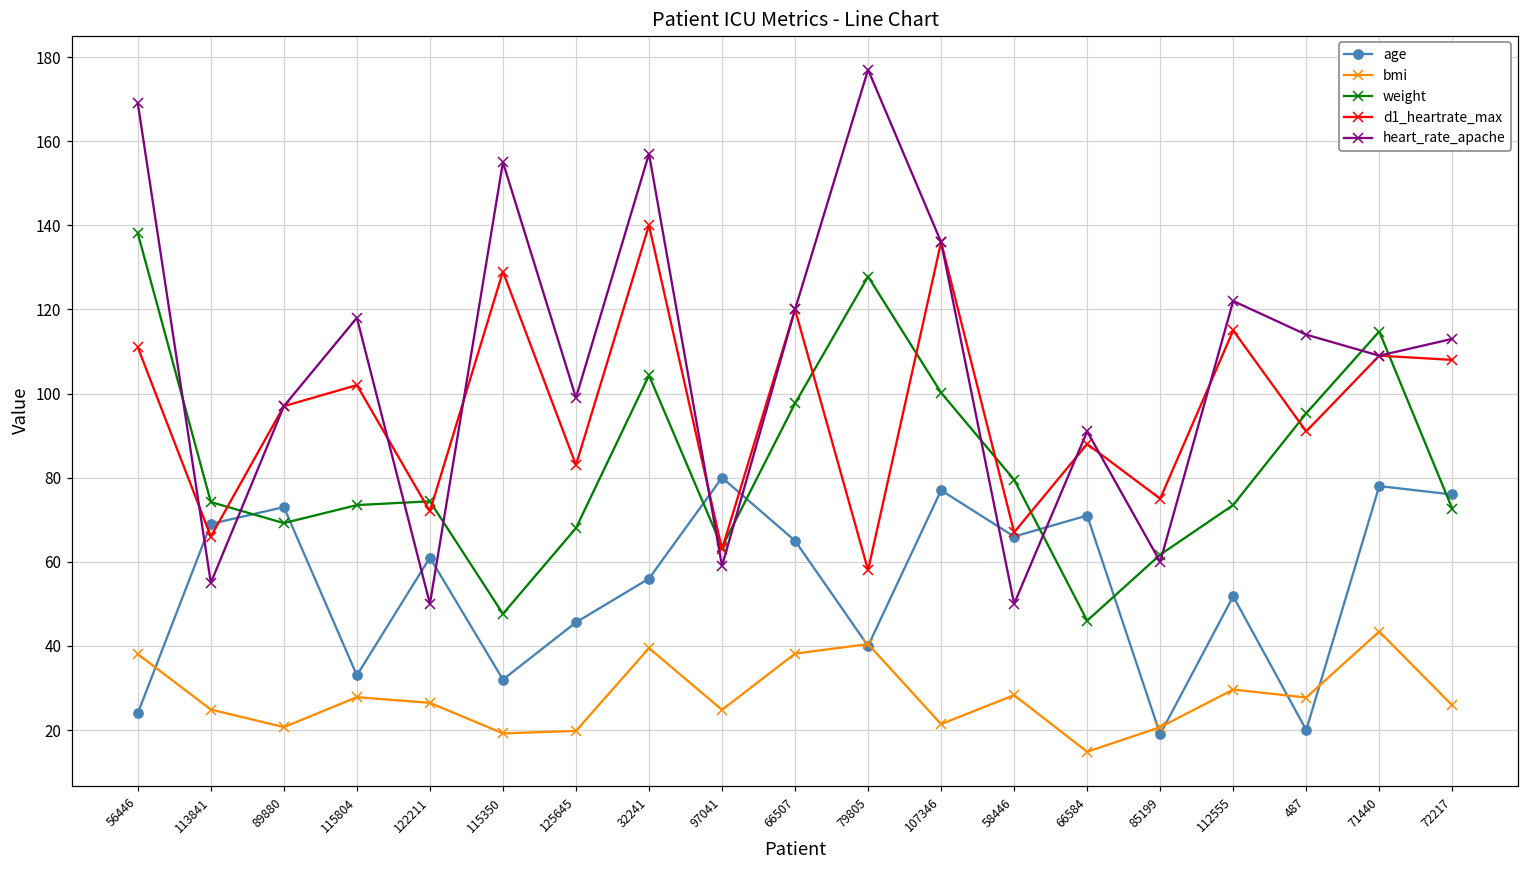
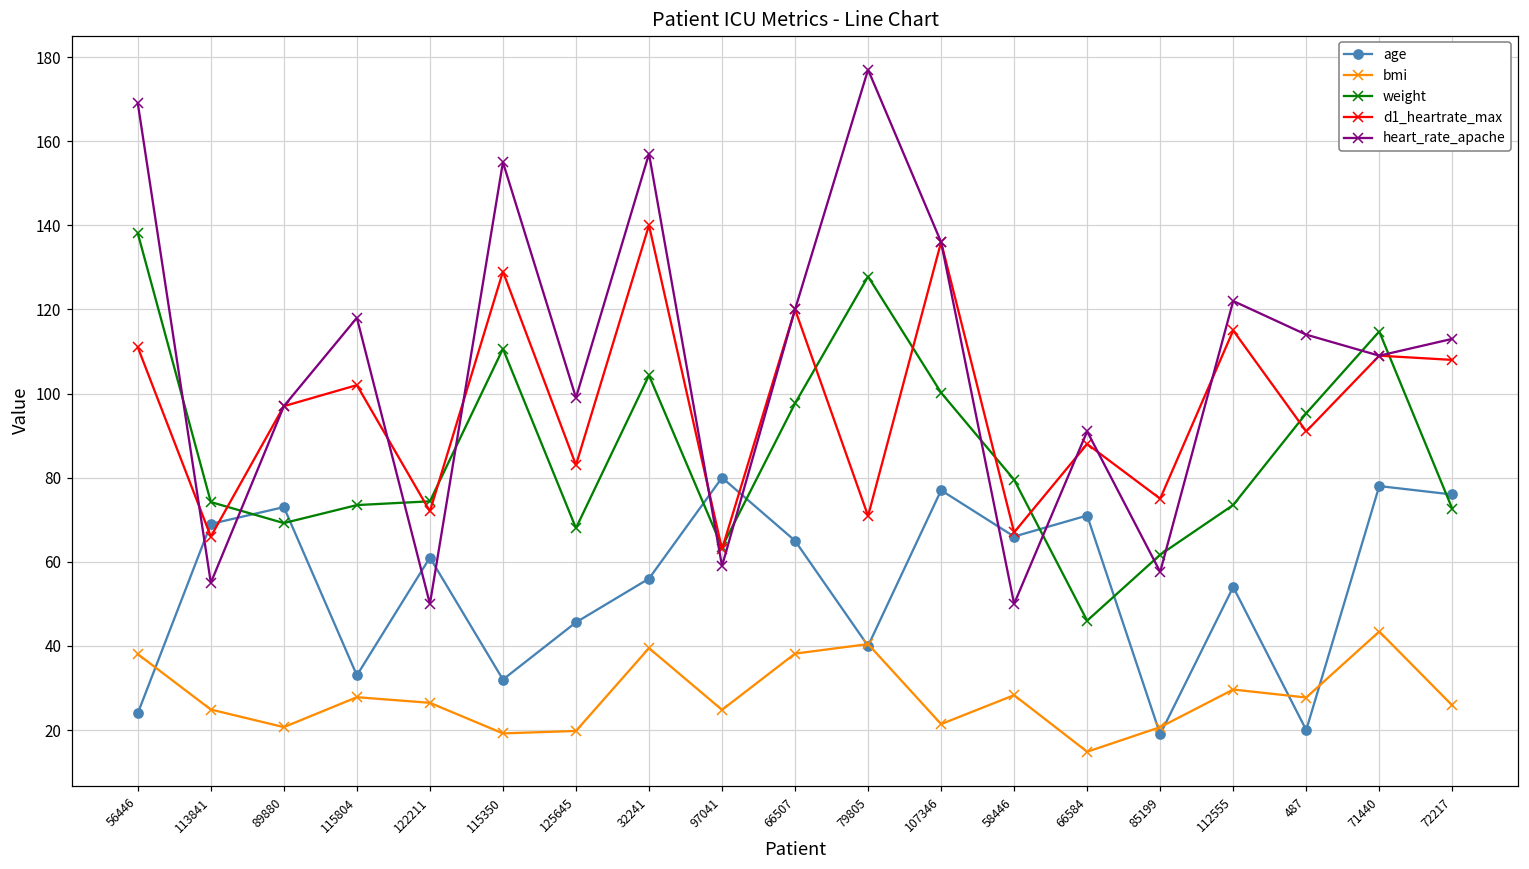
  {
    "age": {
      "56446": 24,
      "113841": 69,
      "89880": 73,
      "115804": 33,
      "122211": 61,
      "115350": 32,
      "125645": 46,
      "32241": 56,
      "97041": 80,
      "66507": 65,
      "107346": 77,
      "58446": 66,
      "66584": 71,
      "85199": 19,
-     "112555": 52,
+     "112555": 54,
      "487": 20,
      "71440": 78,
      "72217": 76
    },
    "bmi": {
      "56446": 38,
      "113841": 25,
      "89880": 21,
      "115804": 28,
      "122211": 26,
      "115350": 19,
      "125645": 20,
      "32241": 39,
      "97041": 25,
      "66507": 38,
      "107346": 21,
      "58446": 28,
      "66584": 15,
      "85199": 21,
      "112555": 30,
      "487": 28,
      "71440": 43,
      "72217": 26
    },
    "weight": {
      "56446": 138,
      "113841": 74,
      "89880": 69,
      "115804": 73,
      "122211": 74,
-     "115350": 48,
+     "115350": 111,
      "125645": 68,
      "32241": 104,
      "66507": 98,
      "79805": 128,
      "107346": 100,
      "58446": 80,
      "66584": 46,
      "85199": 62,
      "112555": 74,
      "487": 95,
      "71440": 115,
      "72217": 73
    },
    "d1_heartrate_max": {
      "56446": 111,
      "113841": 66,
      "115804": 102,
      "122211": 72,
      "115350": 129,
      "125645": 83,
      "32241": 140,
-     "79805": 58,
+     "79805": 71,
      "58446": 67,
      "66584": 88,
      "85199": 75,
      "112555": 115,
      "487": 91,
      "72217": 108
    },
    "heart_rate_apache": {
      "56446": 169,
      "113841": 55,
      "115804": 118,
      "122211": 50,
      "115350": 155,
      "125645": 99,
      "32241": 157,
      "97041": 59,
      "79805": 177,
      "58446": 50,
      "66584": 91,
-     "85199": 60,
+     "85199": 58,
      "112555": 122,
      "487": 114,
      "72217": 113
    }
  }
